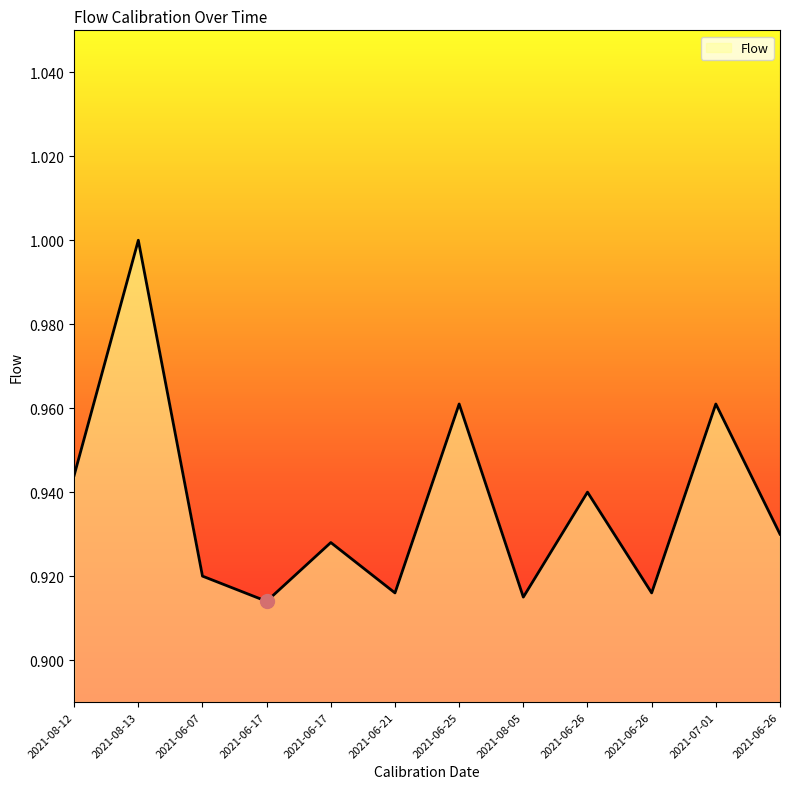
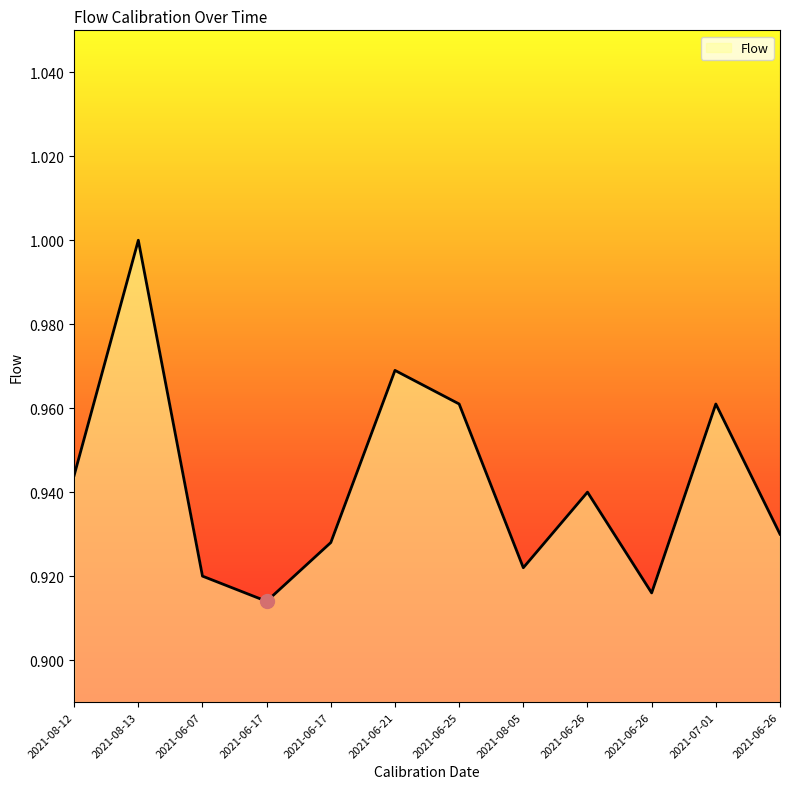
  {
    "Flow": {
      "2021-08-12": 0.944,
      "2021-08-13": 1.000,
      "2021-06-07": 0.920,
-     "2021-06-21": 0.916,
+     "2021-06-21": 0.969,
      "2021-06-25": 0.961,
-     "2021-08-05": 0.915,
+     "2021-08-05": 0.922,
      "2021-07-01": 0.961
    }
  }
